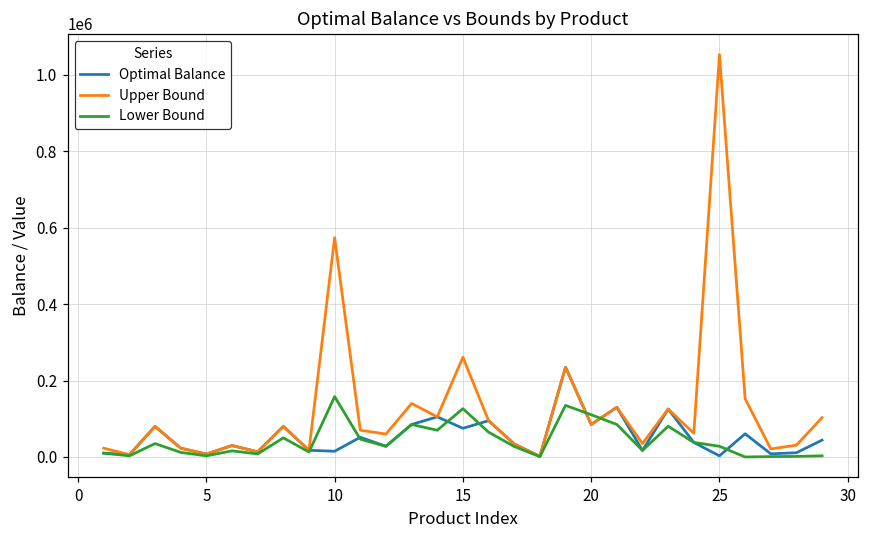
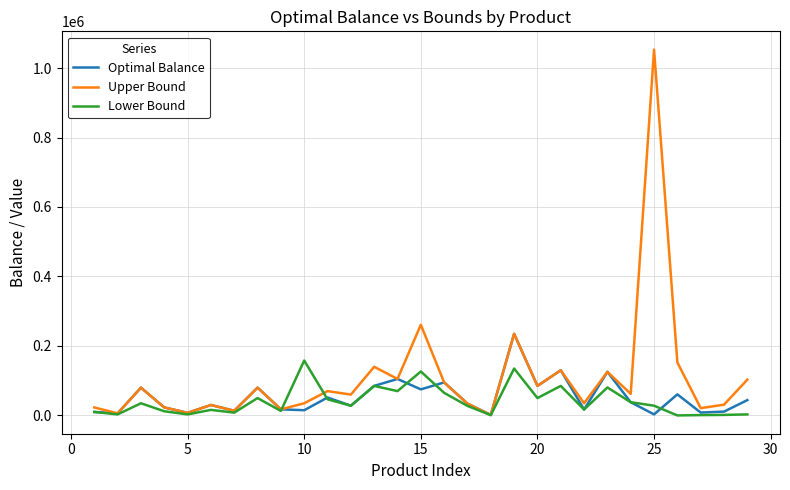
  {
    "Optimal Balance": {
      "10": 20000,
      "15": 80000,
      "25": 0
    },
    "Upper Bound": {
-     "10": 570000,
+     "10": 40000,
      "15": 260000,
      "25": 1050000
    },
    "Lower Bound": {
      "10": 160000,
      "15": 130000,
-     "20": 110000,
+     "20": 50000,
      "25": 30000
    }
  }
